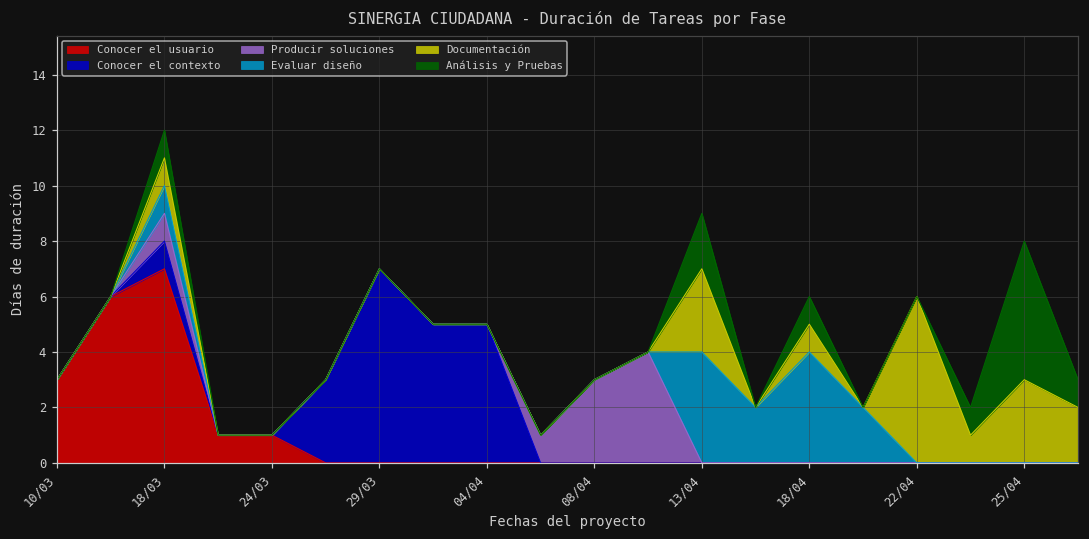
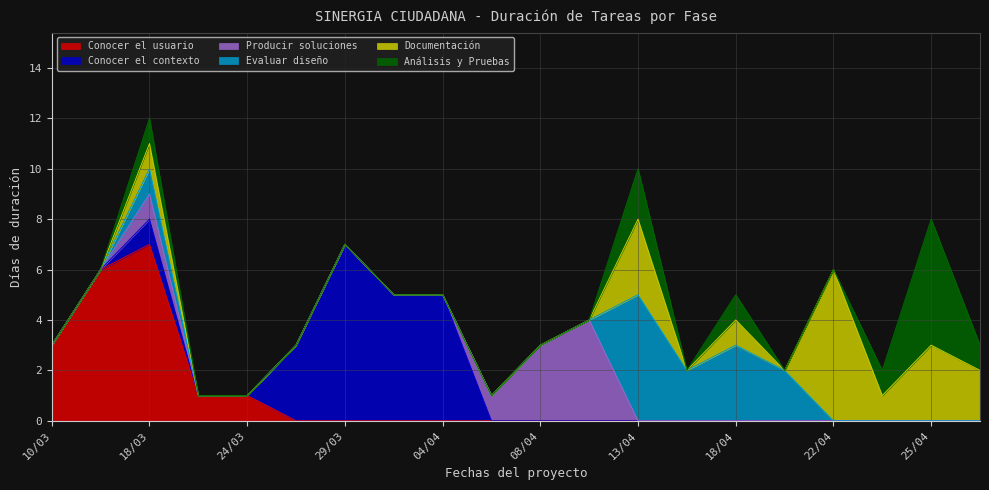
  {
    "Conocer el usuario": {
      "18/03": 7,
      "29/03": 0
    },
    "Conocer el contexto": {
      "18/03": 1
    },
    "Producir soluciones": {
      "18/03": 1
    },
    "Evaluar diseño": {
      "18/03": 10,
-     "13/04": 4,
-     "18/04": 4
+     "13/04": 5,
+     "18/04": 3
    },
    "Documentación": {
      "18/03": 1,
      "13/04": 3,
      "18/04": 1,
      "25/04": 3
    },
    "Análisis y Pruebas": {
      "18/03": 1,
      "13/04": 2,
      "18/04": 1,
      "25/04": 5
    }
  }
